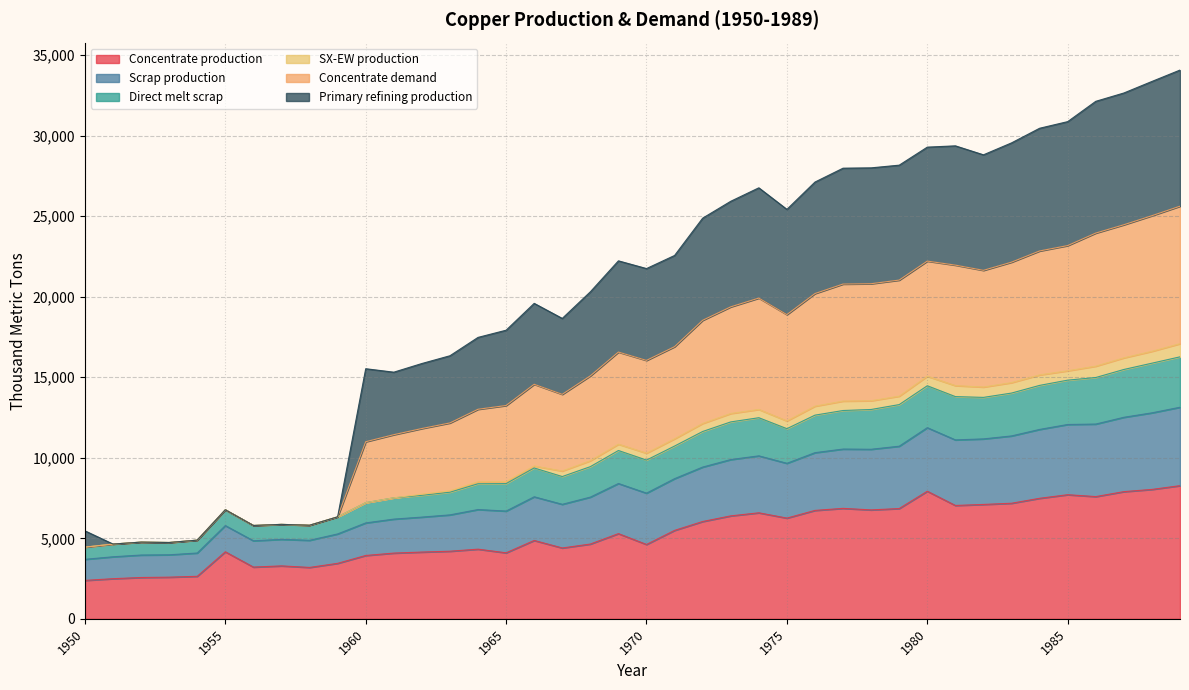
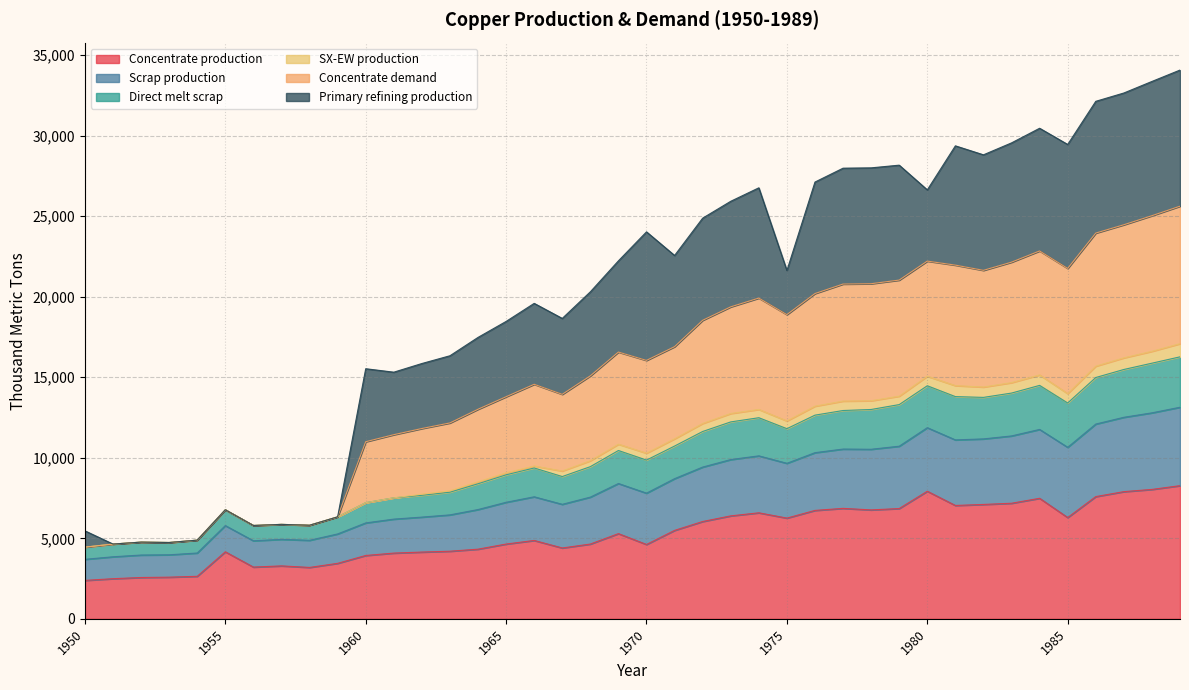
  {
    "Concentrate production": {
      "1950": "2,400",
      "1955": "4,200",
      "1960": "3,900",
-     "1965": "4,100",
+     "1965": "4,600",
      "1970": "4,600",
      "1975": "6,300",
      "1980": "7,900",
-     "1985": "7,700"
+     "1985": "6,300"
    },
    "Primary refining production": {
      "1950": "1,000",
      "1960": "4,500",
      "1965": "4,700",
-     "1970": "5,700",
-     "1975": "6,500",
-     "1980": "7,100",
+     "1970": "8,000",
+     "1975": "2,700",
+     "1980": "4,400",
      "1985": "7,700"
    }
  }
